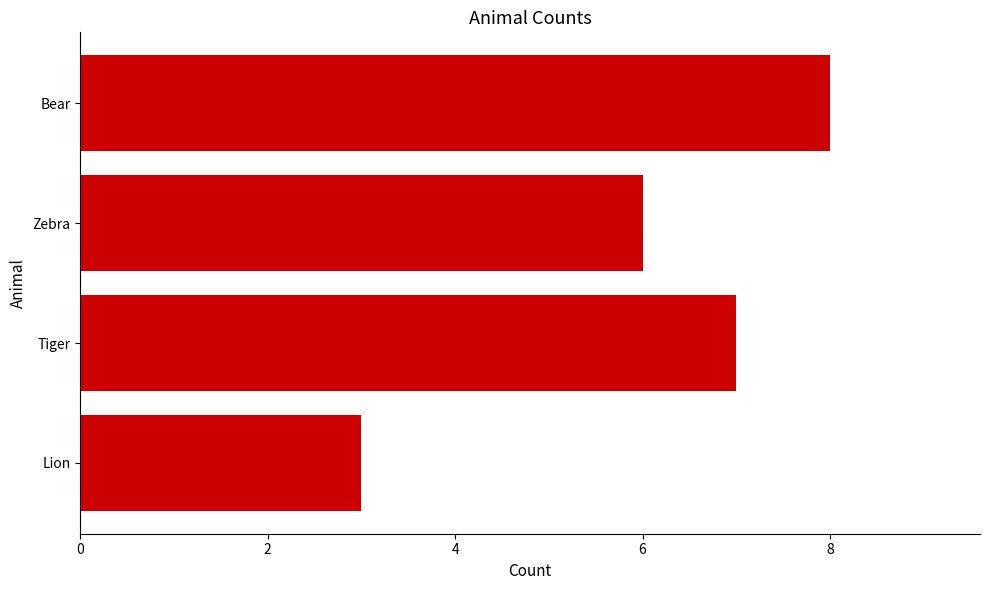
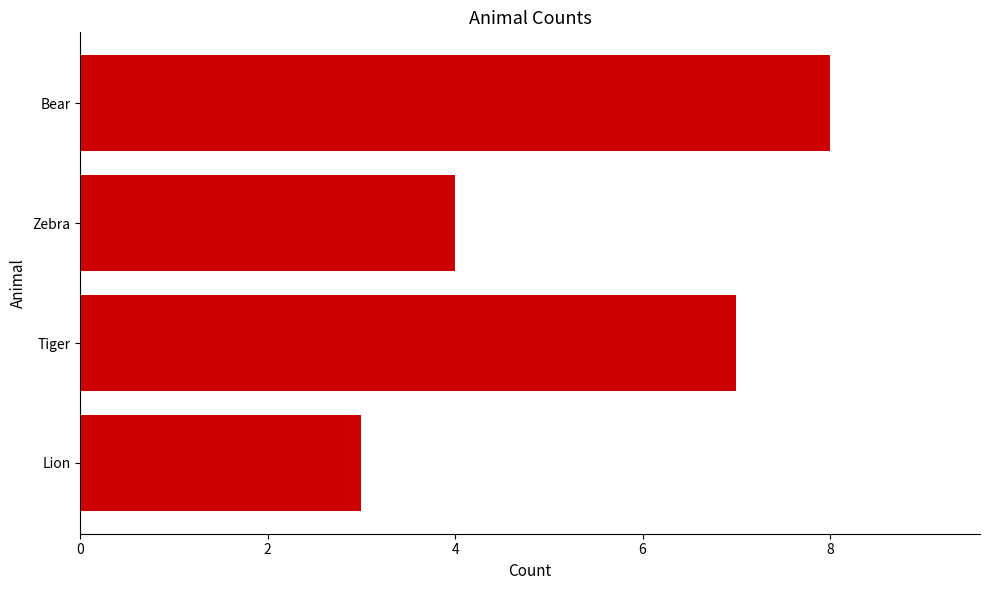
  {
    "Bear": 8,
-   "Zebra": 6,
+   "Zebra": 4,
    "Tiger": 7,
    "Lion": 3
  }
